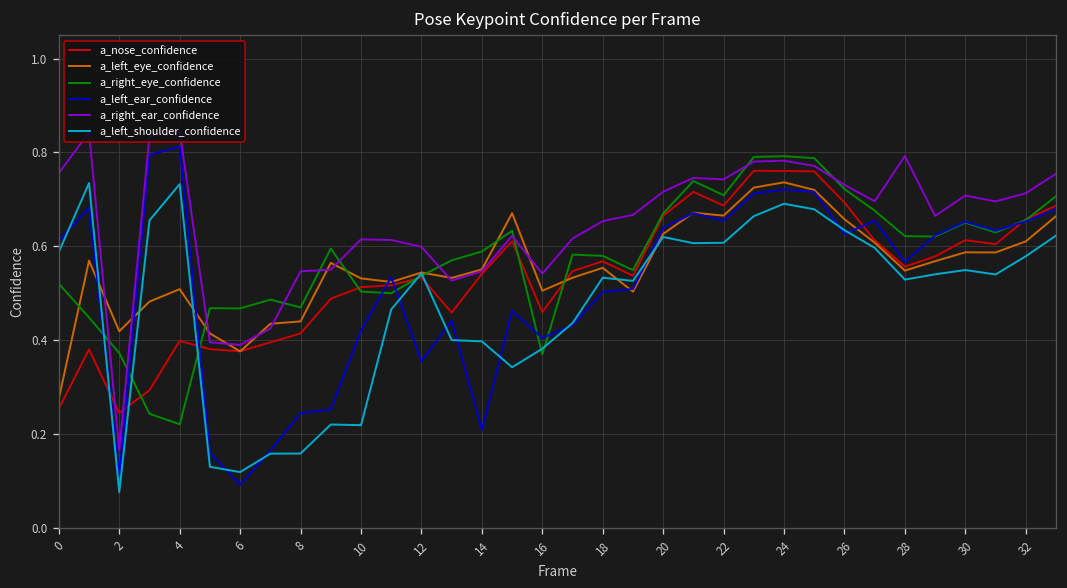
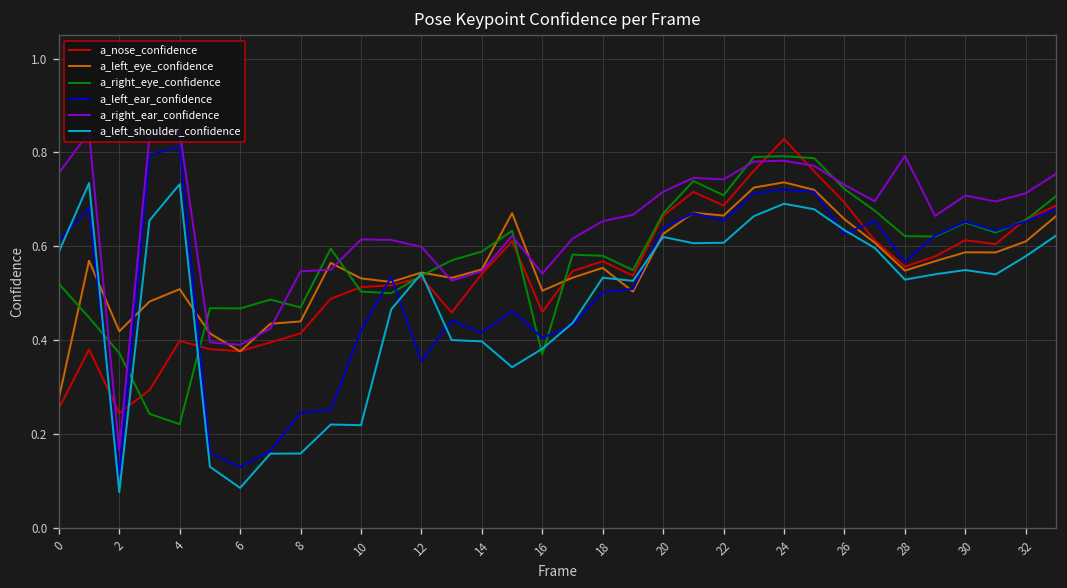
  {
    "a_nose_confidence": {
      "0": 0.25,
      "2": 0.24,
      "4": 0.40,
      "8": 0.41,
      "10": 0.51,
      "16": 0.46,
      "18": 0.57,
      "22": 0.69,
-     "24": 0.76,
+     "24": 0.83,
      "26": 0.69,
      "28": 0.56,
      "30": 0.61
    },
    "a_left_eye_confidence": {
      "0": 0.28,
      "2": 0.42,
      "4": 0.51,
      "8": 0.44,
      "10": 0.53,
      "16": 0.51,
      "18": 0.55,
      "20": 0.63,
      "22": 0.67,
      "24": 0.74,
      "26": 0.66,
      "28": 0.55,
      "30": 0.59,
      "32": 0.61
    },
    "a_right_eye_confidence": {
      "0": 0.52,
      "2": 0.37,
      "4": 0.22,
      "6": 0.47,
      "8": 0.47,
      "10": 0.50,
      "14": 0.59,
      "16": 0.37,
      "18": 0.58,
      "22": 0.71,
      "24": 0.79,
      "26": 0.72,
      "28": 0.62
    },
    "a_left_ear_confidence": {
      "0": 0.61,
      "2": 0.11,
      "4": 0.81,
-     "6": 0.09,
+     "6": 0.13,
      "8": 0.24,
      "10": 0.42,
      "12": 0.36,
-     "14": 0.21,
+     "14": 0.42,
      "16": 0.40,
      "18": 0.50,
      "20": 0.64,
      "22": 0.65,
      "24": 0.72,
      "26": 0.63,
      "28": 0.57
    },
    "a_right_ear_confidence": {
      "0": 0.76,
      "2": 0.17,
      "6": 0.39,
      "8": 0.55,
      "10": 0.61,
      "12": 0.60,
      "16": 0.54,
      "18": 0.65,
      "20": 0.72,
      "22": 0.74,
      "24": 0.78,
      "26": 0.73,
      "28": 0.79,
      "30": 0.71,
      "32": 0.71
    },
    "a_left_shoulder_confidence": {
      "0": 0.59,
      "2": 0.08,
      "4": 0.73,
-     "6": 0.12,
+     "6": 0.09,
      "8": 0.16,
      "10": 0.22,
      "14": 0.40,
      "16": 0.38,
      "18": 0.53,
      "20": 0.62,
      "22": 0.61,
      "24": 0.69,
      "26": 0.63,
      "28": 0.53,
      "30": 0.55,
      "32": 0.58
    }
  }
